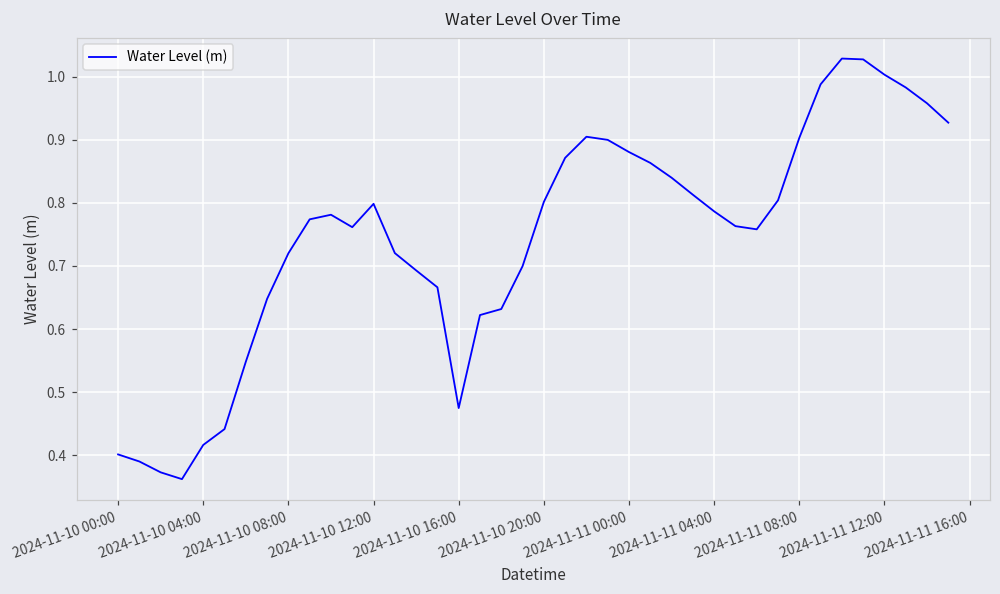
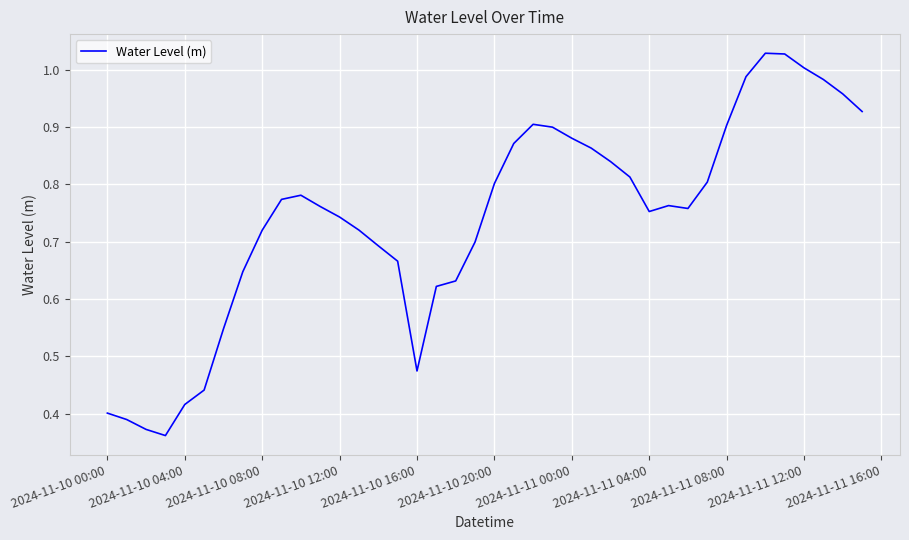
  {
    "2024-11-10 00:00": 0.40,
    "2024-11-10 04:00": 0.42,
    "2024-11-10 08:00": 0.72,
-   "2024-11-10 12:00": 0.80,
+   "2024-11-10 12:00": 0.74,
    "2024-11-10 16:00": 0.47,
    "2024-11-10 20:00": 0.80,
    "2024-11-11 00:00": 0.88,
-   "2024-11-11 04:00": 0.79,
+   "2024-11-11 04:00": 0.75,
    "2024-11-11 08:00": 0.90,
    "2024-11-11 12:00": 1.00
  }
